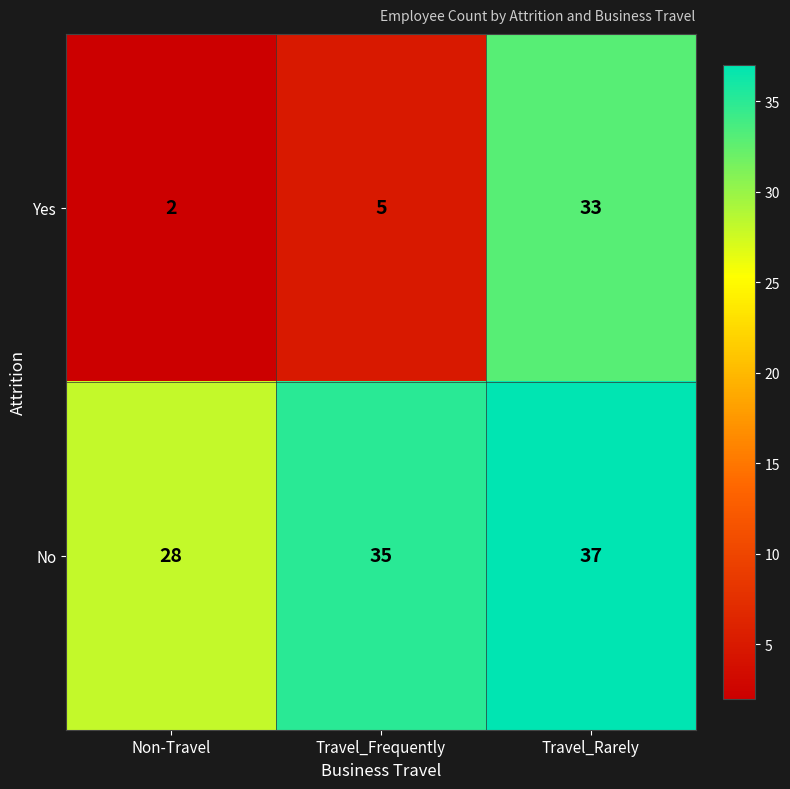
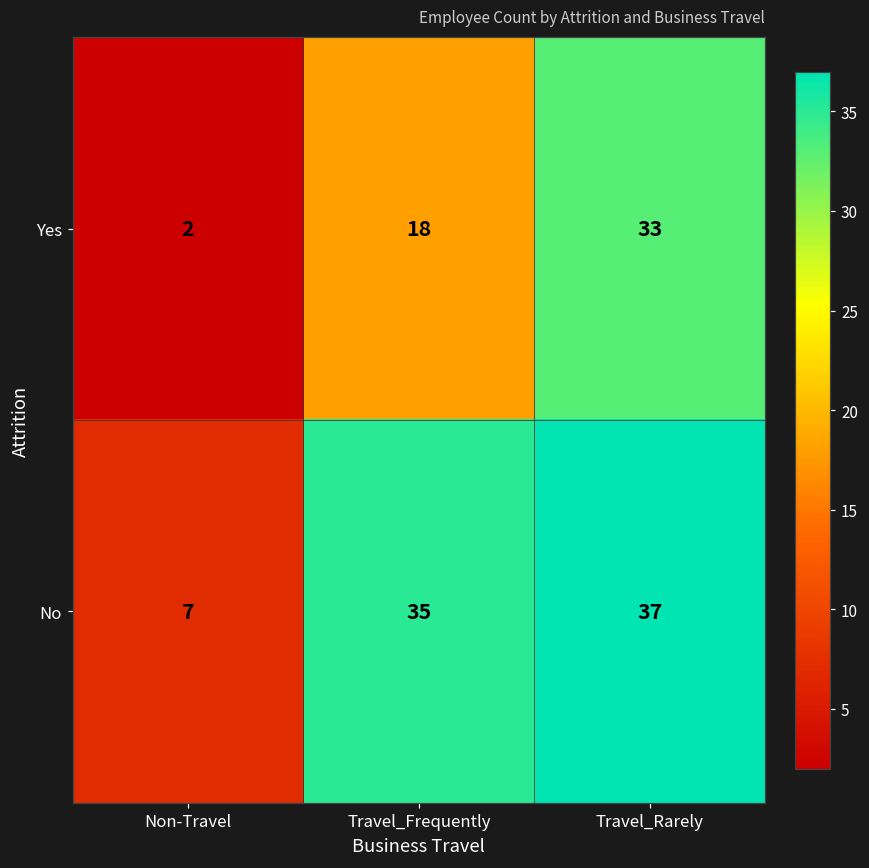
  {
    "Yes": {
      "Non-Travel": 2,
-     "Travel_Frequently": 5,
+     "Travel_Frequently": 18,
      "Travel_Rarely": 33
    },
    "No": {
-     "Non-Travel": 28,
+     "Non-Travel": 7,
      "Travel_Frequently": 35,
      "Travel_Rarely": 37
    }
  }
